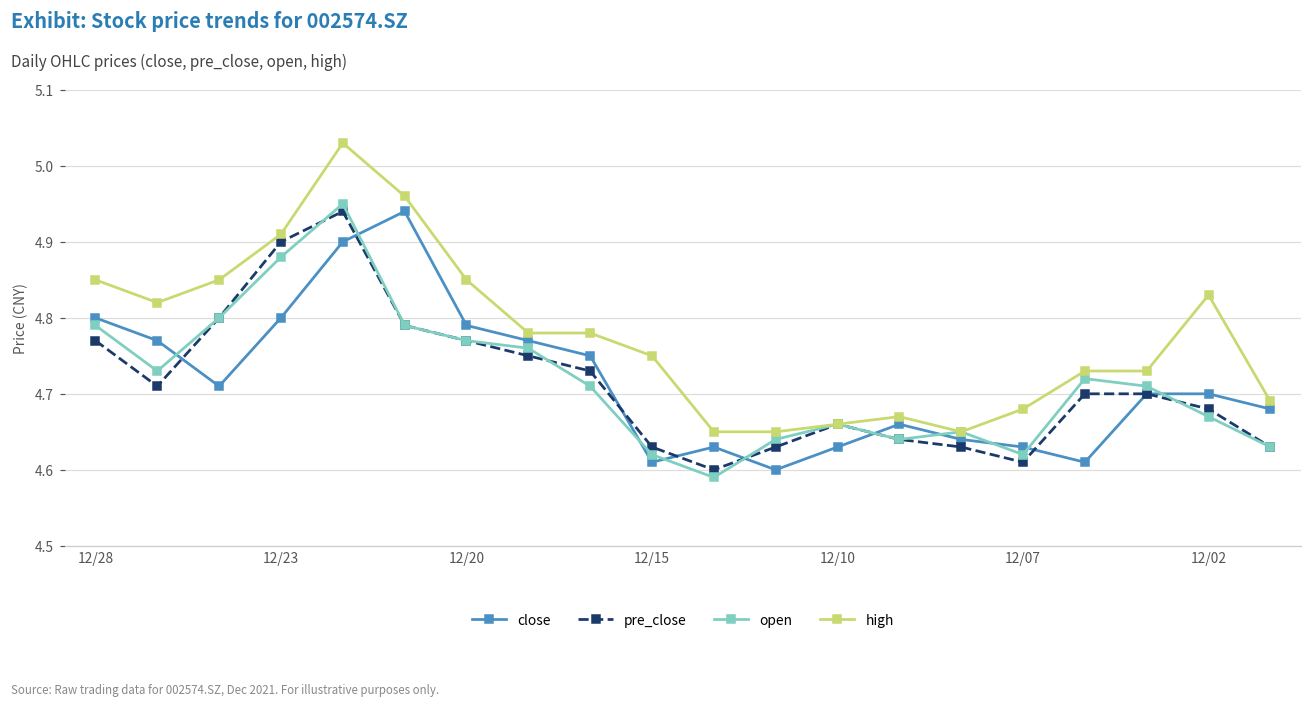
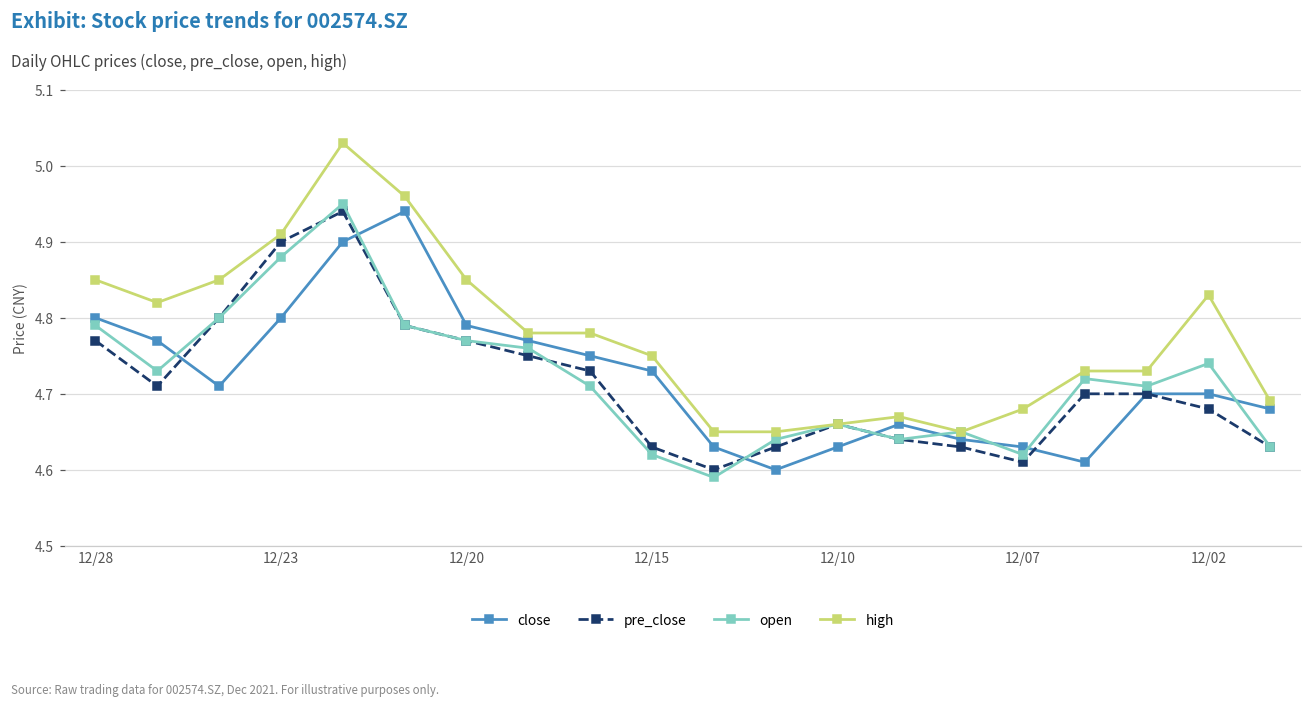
  {
    "close": {
      "12/28": 4.80,
      "12/23": 4.80,
      "12/20": 4.79,
-     "12/15": 4.61,
+     "12/15": 4.73,
      "12/10": 4.63,
      "12/07": 4.63,
      "12/02": 4.70
    },
    "pre_close": {
      "12/28": 4.77,
      "12/23": 4.90,
      "12/15": 4.63,
      "12/07": 4.61,
      "12/02": 4.68
    },
    "open": {
      "12/28": 4.79,
      "12/23": 4.88,
      "12/15": 4.62,
      "12/07": 4.62,
-     "12/02": 4.67
+     "12/02": 4.74
    },
    "high": {
      "12/28": 4.85,
      "12/23": 4.91,
      "12/20": 4.85,
      "12/15": 4.75,
      "12/07": 4.68,
      "12/02": 4.83
    }
  }
